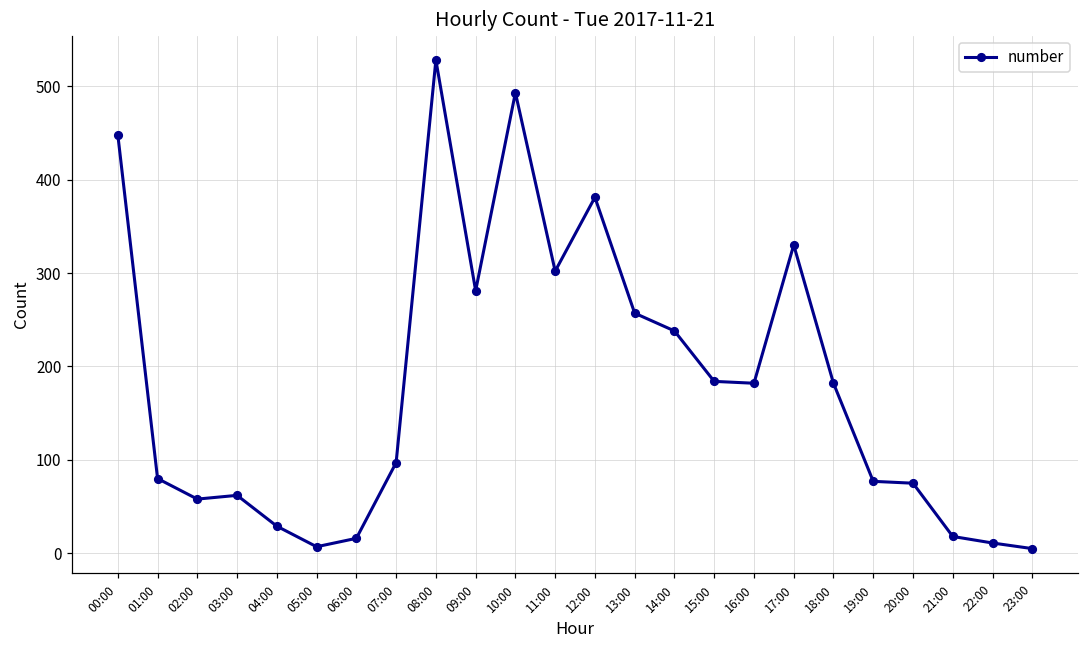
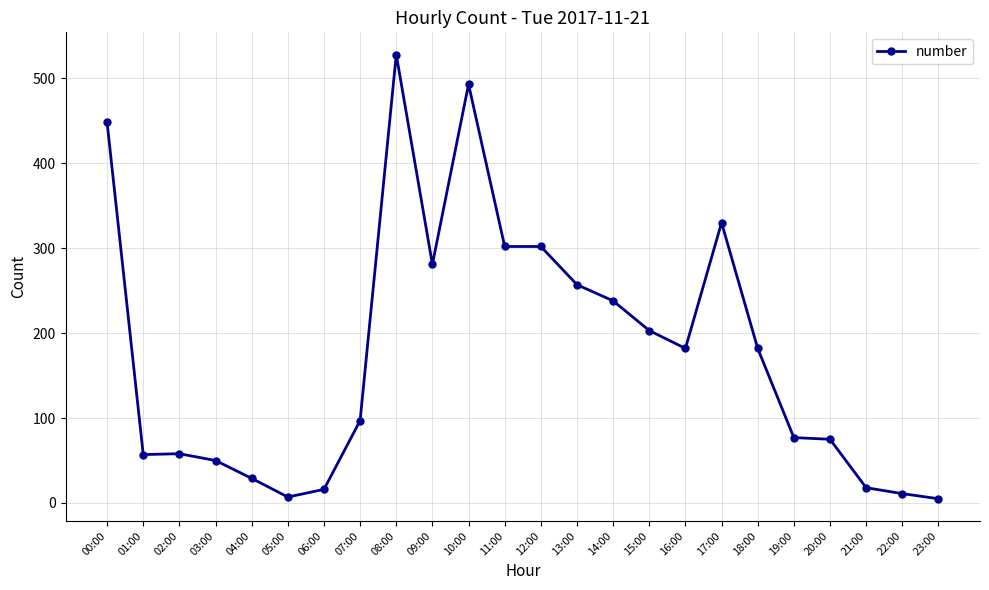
  {
    "00:00": 450,
-   "01:00": 80,
+   "01:00": 60,
    "02:00": 60,
-   "03:00": 60,
+   "03:00": 50,
    "04:00": 30,
    "05:00": 10,
    "06:00": 20,
    "07:00": 100,
    "08:00": 530,
    "09:00": 280,
    "10:00": 490,
    "11:00": 300,
-   "12:00": 380,
+   "12:00": 300,
    "13:00": 260,
    "14:00": 240,
-   "15:00": 180,
+   "15:00": 200,
    "16:00": 180,
    "17:00": 330,
    "18:00": 180,
    "19:00": 80,
    "20:00": 80,
    "21:00": 20,
    "22:00": 10,
    "23:00": 10
  }
